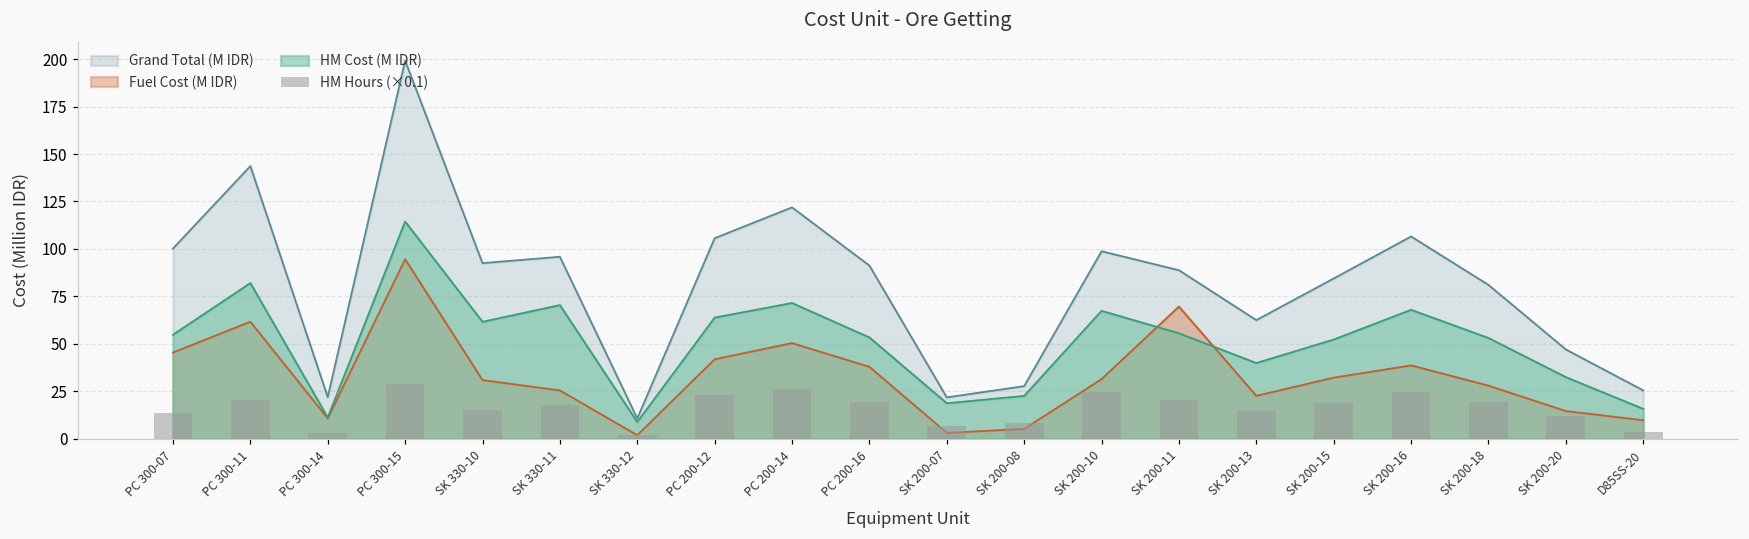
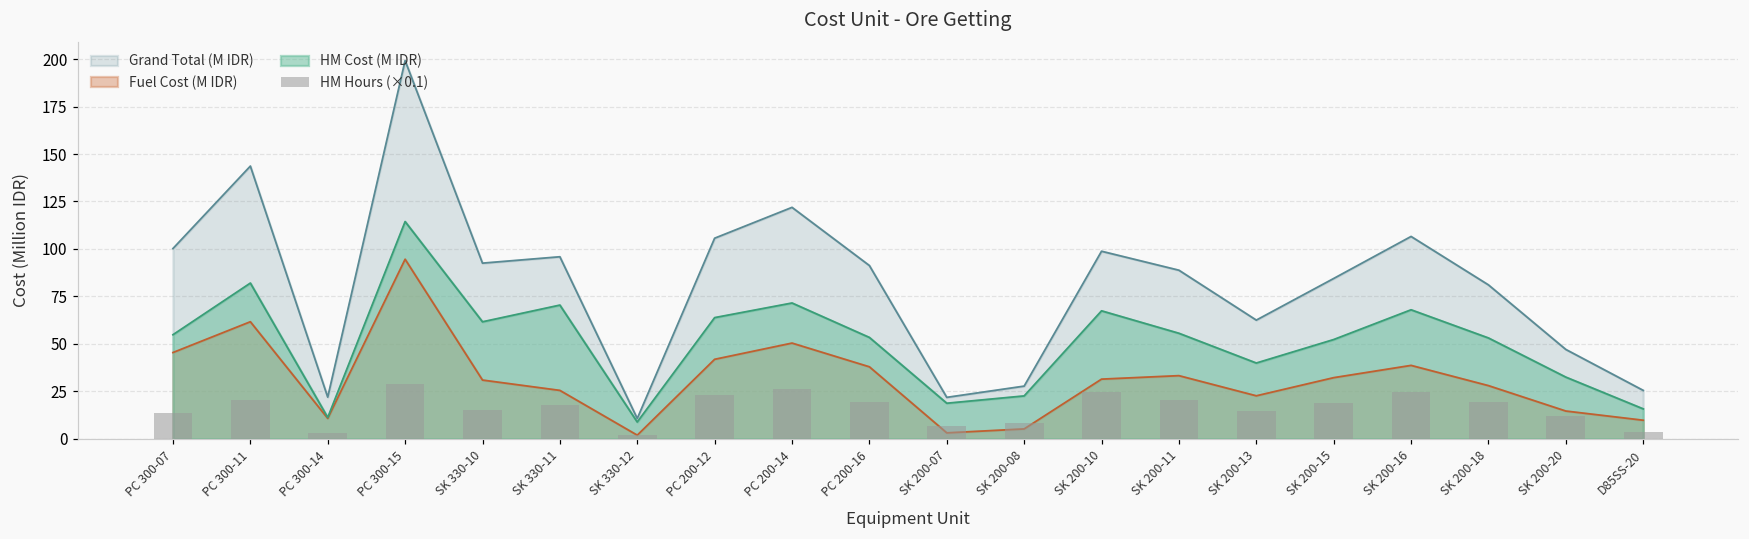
  {
    "Fuel Cost (M IDR)": {
      "PC 300-07": 45,
      "PC 300-11": 62,
      "PC 300-15": 95,
      "SK 330-10": 31,
      "SK 330-11": 25,
      "SK 330-12": 2,
      "PC 200-12": 42,
      "PC 200-14": 50,
      "PC 200-16": 38,
      "SK 200-07": 3,
      "SK 200-08": 5,
      "SK 200-10": 31,
-     "SK 200-11": 70,
+     "SK 200-11": 33,
      "SK 200-13": 23,
      "SK 200-15": 32,
      "SK 200-16": 39,
      "SK 200-18": 28,
      "SK 200-20": 15,
      "D85SS-20": 10
    }
  }
